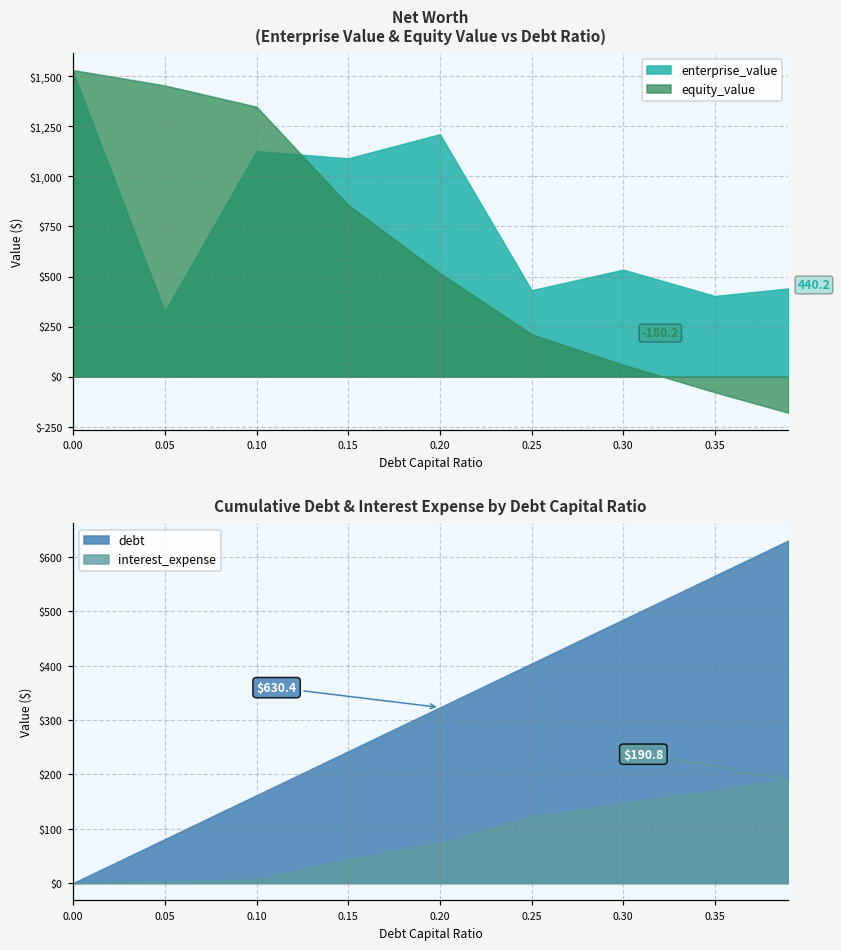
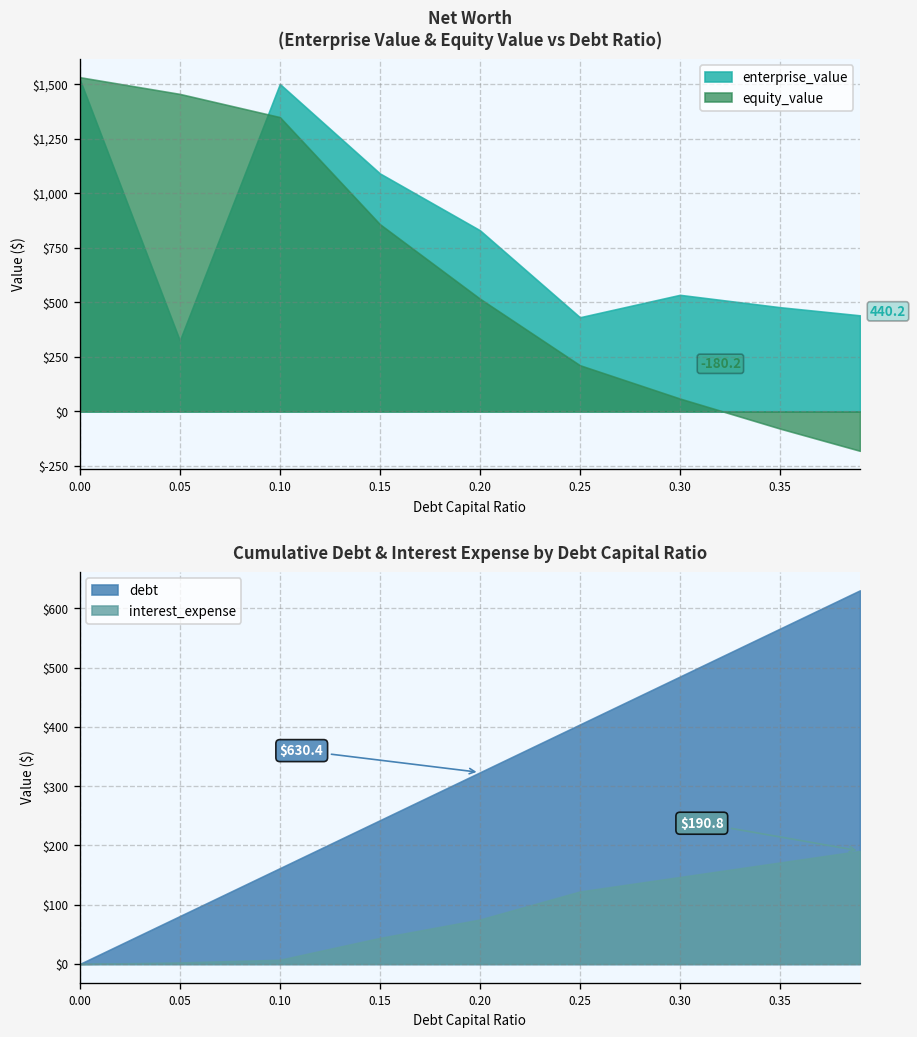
  {
    "Net Worth (Enterprise Value & Equity Value vs Debt Ratio)": {
      "enterprise_value": {
        "0.05": "$320",
-       "0.10": "$1,130",
+       "0.10": "$1,500",
        "0.15": "$1,090",
-       "0.20": "$1,210",
+       "0.20": "$830",
        "0.25": "$430",
        "0.30": "$530",
-       "0.35": "$400"
+       "0.35": "$480"
      }
    }
  }
